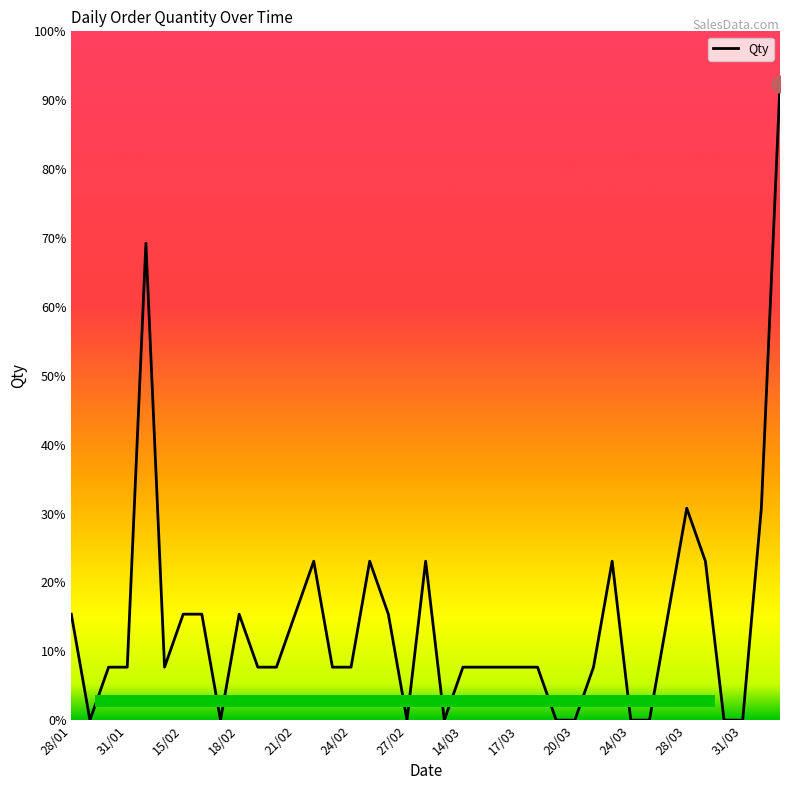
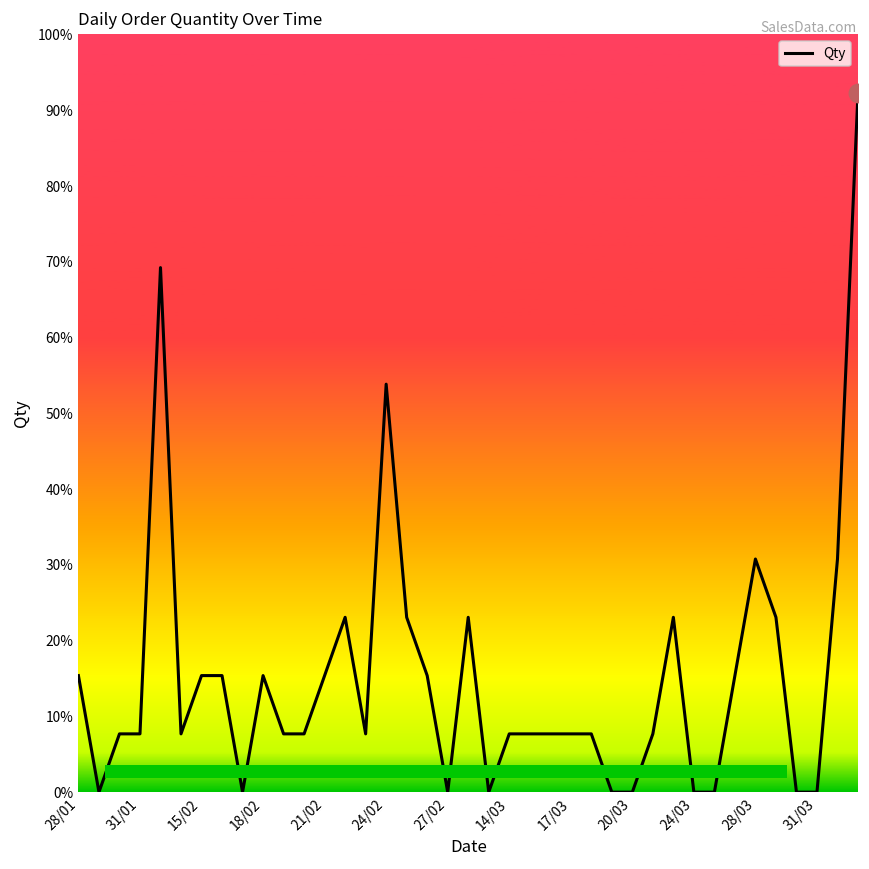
  {
    "Qty": {
      "28/01": "15%",
      "31/01": "8%",
      "15/02": "15%",
      "18/02": "15%",
      "21/02": "15%",
-     "24/02": "8%",
+     "24/02": "54%",
      "27/02": "0%",
      "14/03": "8%",
      "17/03": "8%",
      "20/03": "0%",
      "24/03": "0%",
      "28/03": "31%",
      "31/03": "0%"
    }
  }
